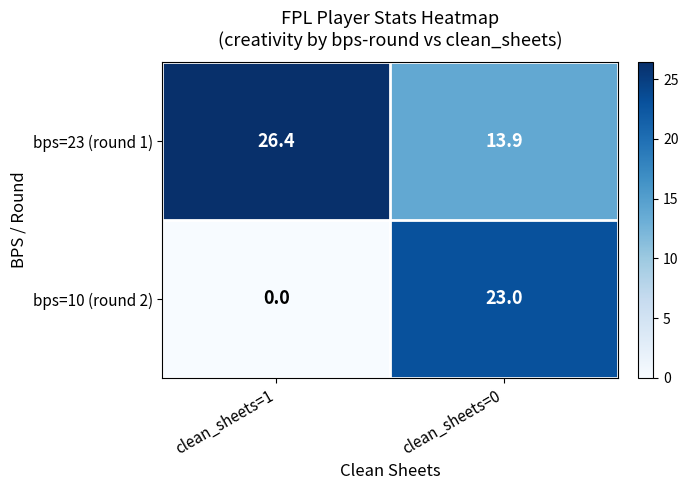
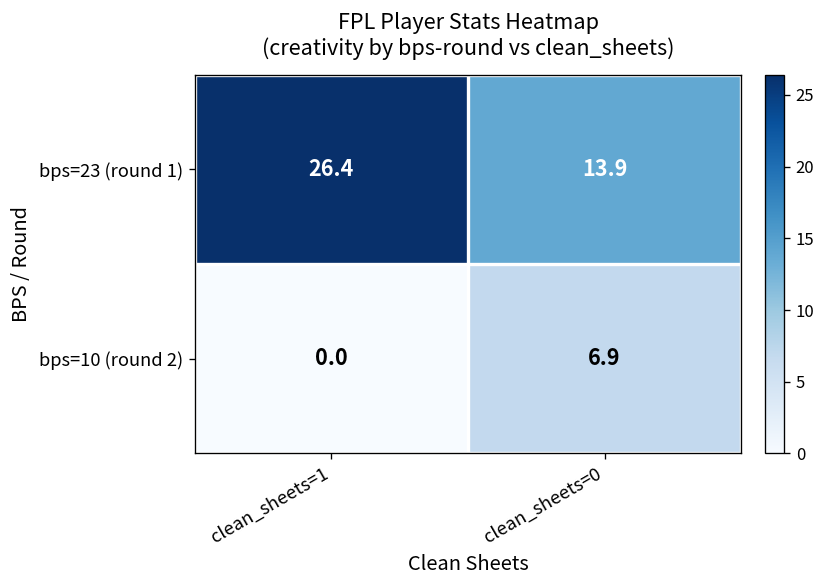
  {
    "bps=23 (round 1)": {
      "clean_sheets=1": 26.4,
      "clean_sheets=0": 13.9
    },
    "bps=10 (round 2)": {
      "clean_sheets=1": 0.0,
-     "clean_sheets=0": 23.0
+     "clean_sheets=0": 6.9
    }
  }
